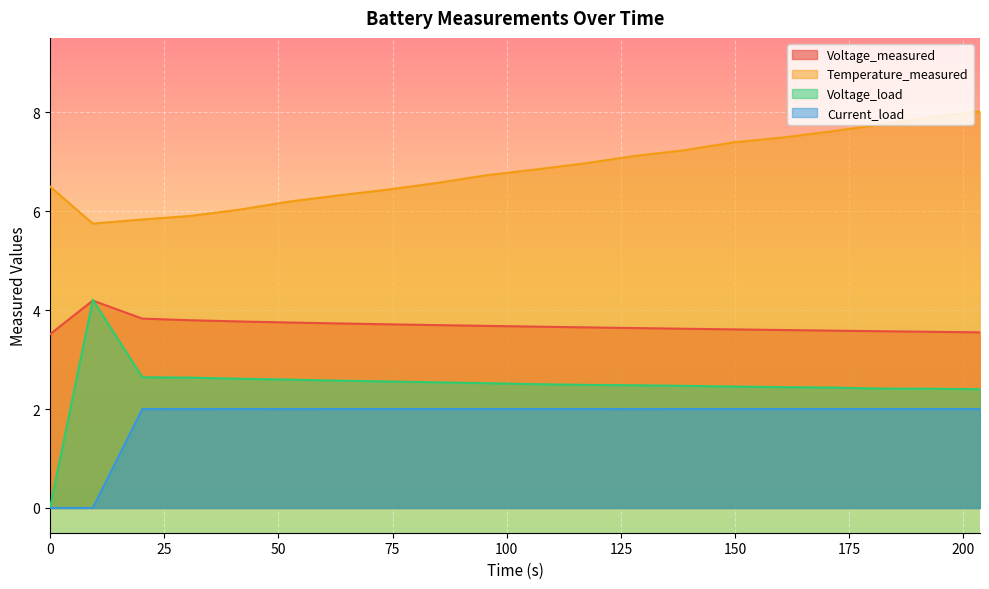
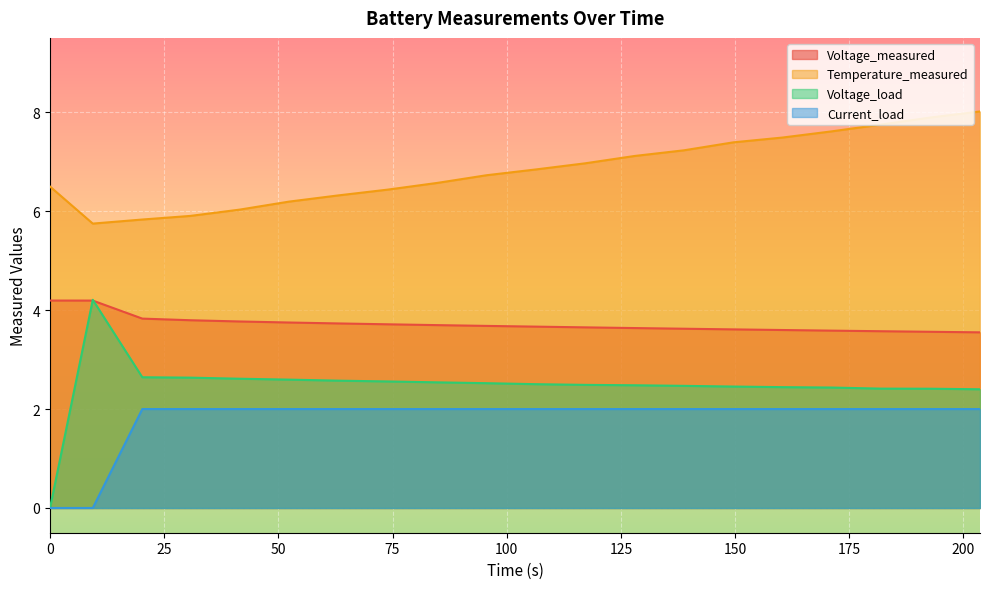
  {
    "Voltage_measured": {
-     "0": 3.5
+     "0": 4.2
    },
    "Temperature_measured": {
      "0": 6.5
    }
  }
